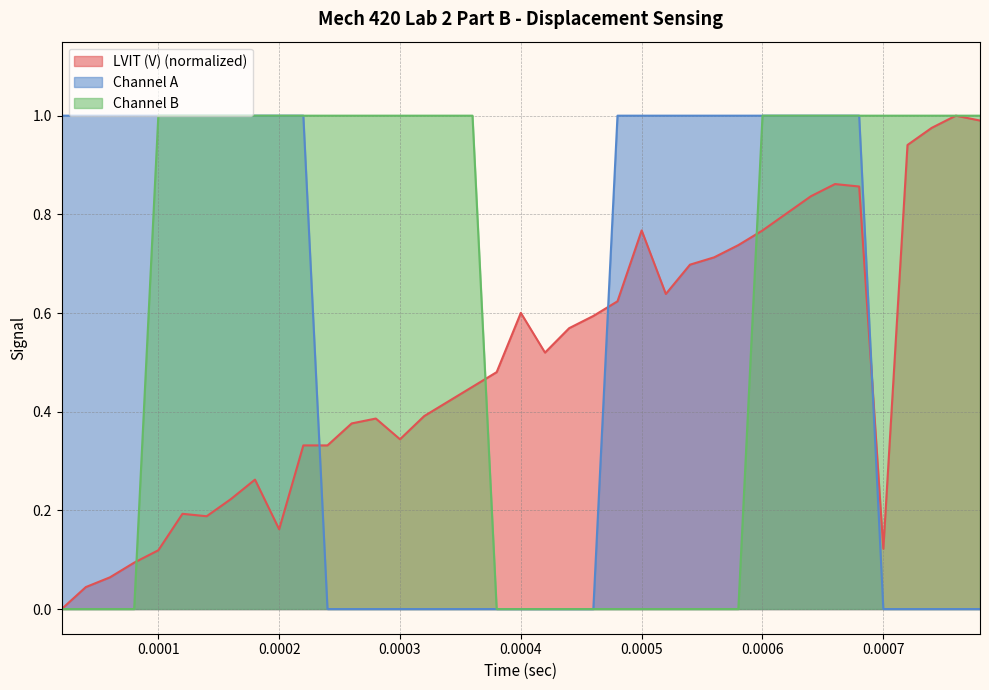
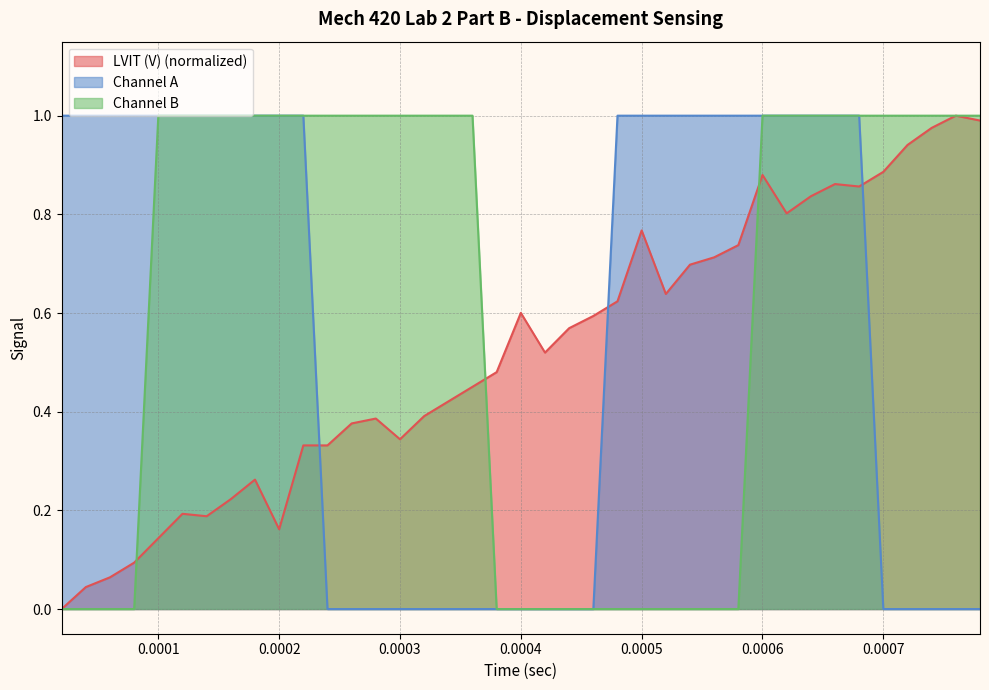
  {
    "LVIT (V) (normalized)": {
-     "0.0001": 0.12,
+     "0.0001": 0.14,
      "0.0002": 0.16,
      "0.0003": 0.34,
      "0.0004": 0.60,
      "0.0005": 0.77,
-     "0.0006": 0.77,
-     "0.0007": 0.12
+     "0.0006": 0.88,
+     "0.0007": 0.89
    },
    "Channel A": {
      "0.0003": 0.00,
      "0.0005": 1.00,
      "0.0007": 0.00
    },
    "Channel B": {
      "0.0003": 1.00,
      "0.0005": 0.00,
      "0.0007": 1.00
    }
  }
